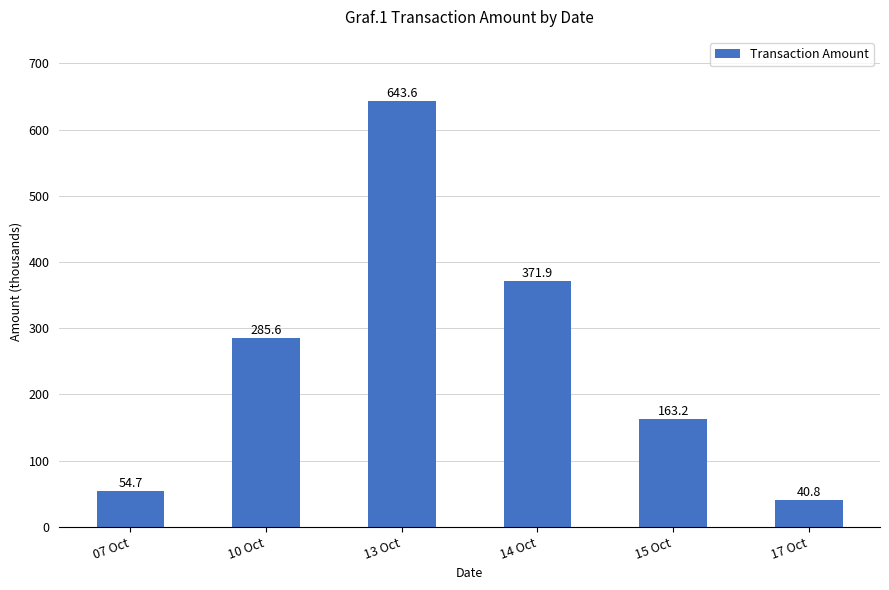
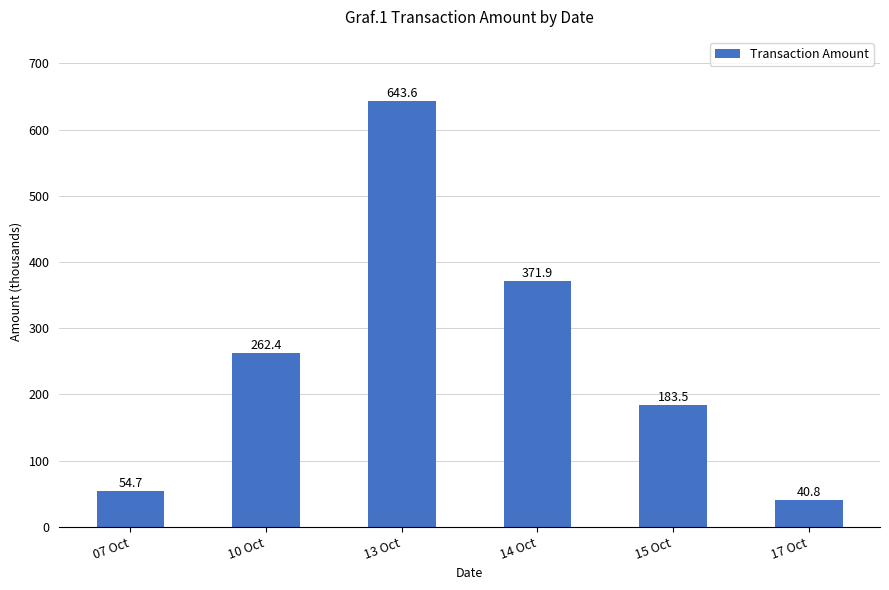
  {
    "07 Oct": 54.7,
-   "10 Oct": 285.6,
+   "10 Oct": 262.4,
    "13 Oct": 643.6,
    "14 Oct": 371.9,
-   "15 Oct": 163.2,
+   "15 Oct": 183.5,
    "17 Oct": 40.8
  }
